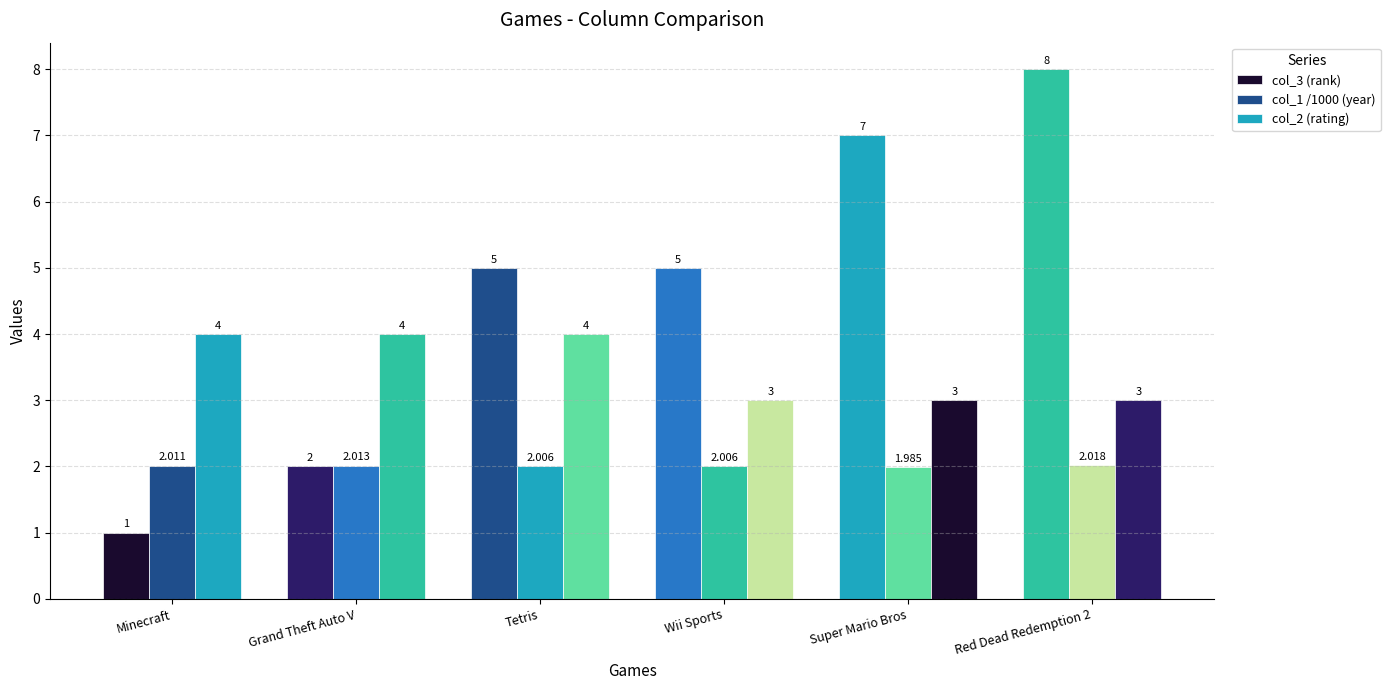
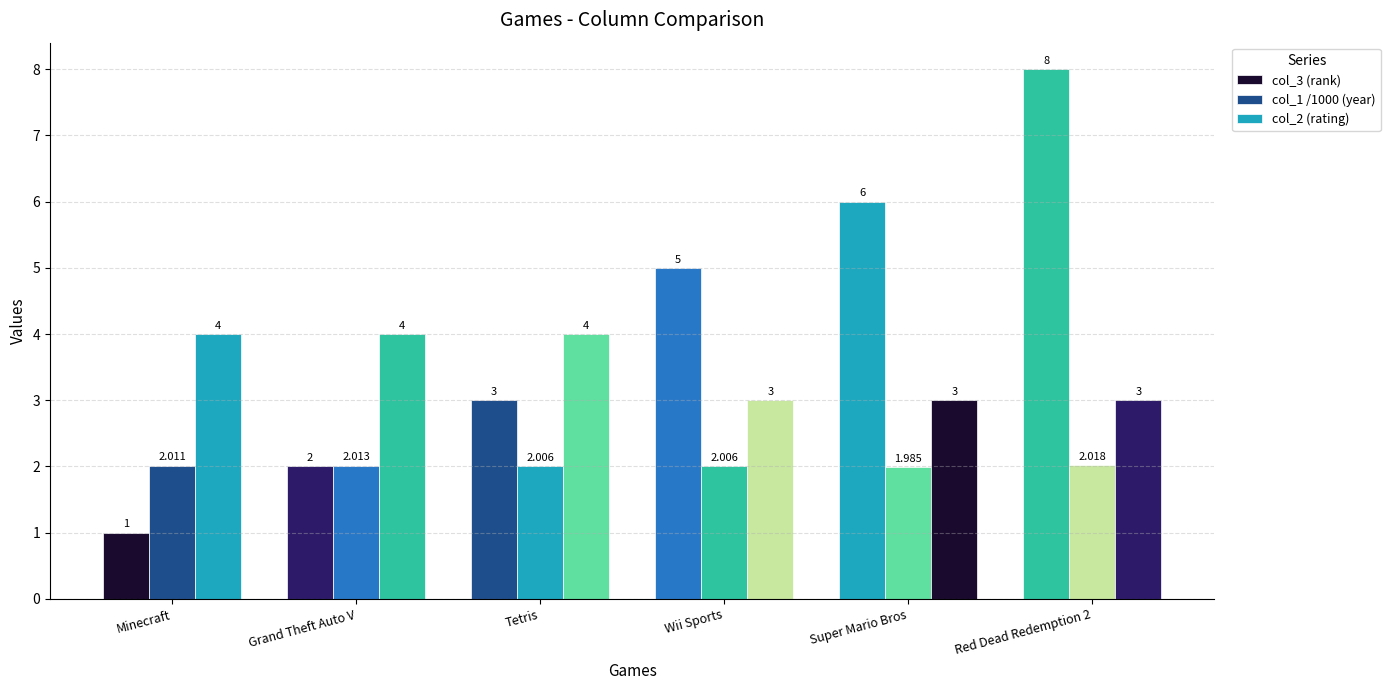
  {
    "col_3 (rank)": {
      "Minecraft": 1,
      "Grand Theft Auto V": 2,
-     "Tetris": 5,
+     "Tetris": 3,
      "Wii Sports": 5,
-     "Super Mario Bros": 7,
+     "Super Mario Bros": 6,
      "Red Dead Redemption 2": 8
    },
    "col_1 /1000 (year)": {
      "Minecraft": 2.011,
      "Grand Theft Auto V": 2.013,
      "Tetris": 2.006,
      "Wii Sports": 2.006,
      "Super Mario Bros": 1.985,
      "Red Dead Redemption 2": 2.018
    },
    "col_2 (rating)": {
      "Minecraft": 4,
      "Grand Theft Auto V": 4,
      "Tetris": 4,
      "Wii Sports": 3,
      "Super Mario Bros": 3,
      "Red Dead Redemption 2": 3
    }
  }
